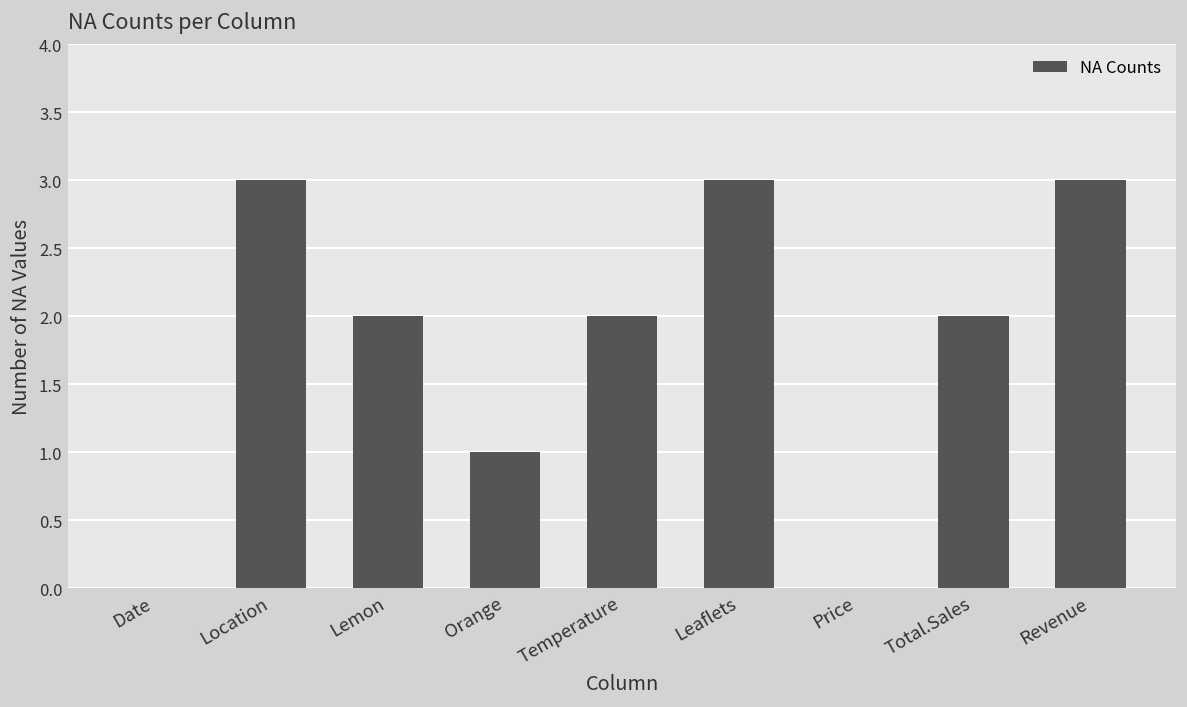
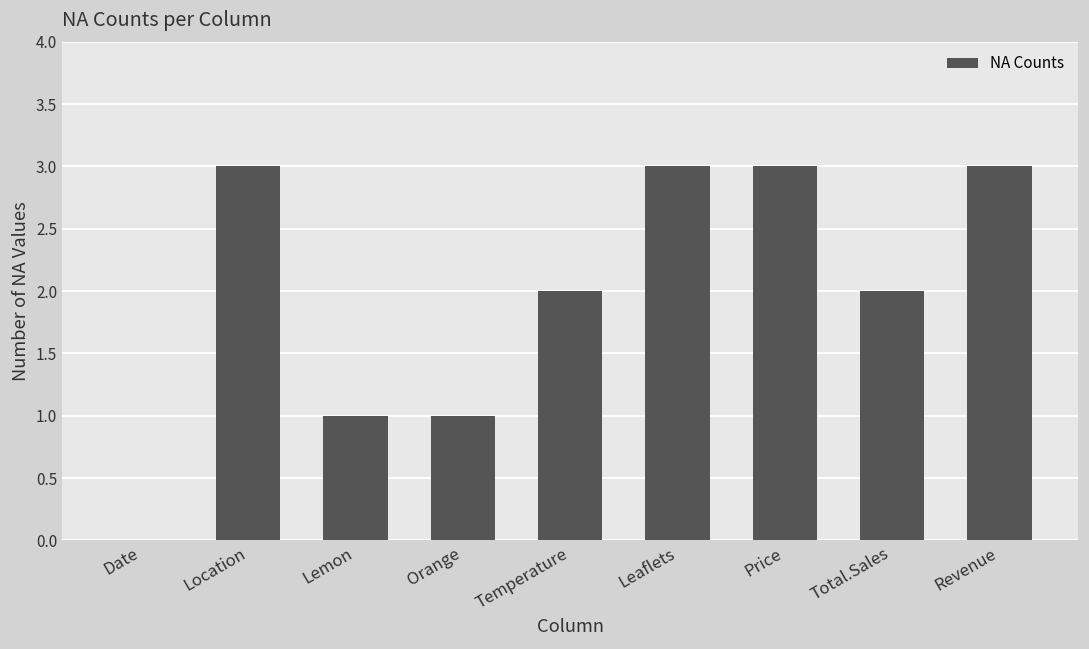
  {
    "Date": 0,
    "Location": 3,
-   "Lemon": 2,
+   "Lemon": 1,
    "Orange": 1,
    "Temperature": 2,
    "Leaflets": 3,
-   "Price": 0,
+   "Price": 3,
    "Total.Sales": 2,
    "Revenue": 3
  }
